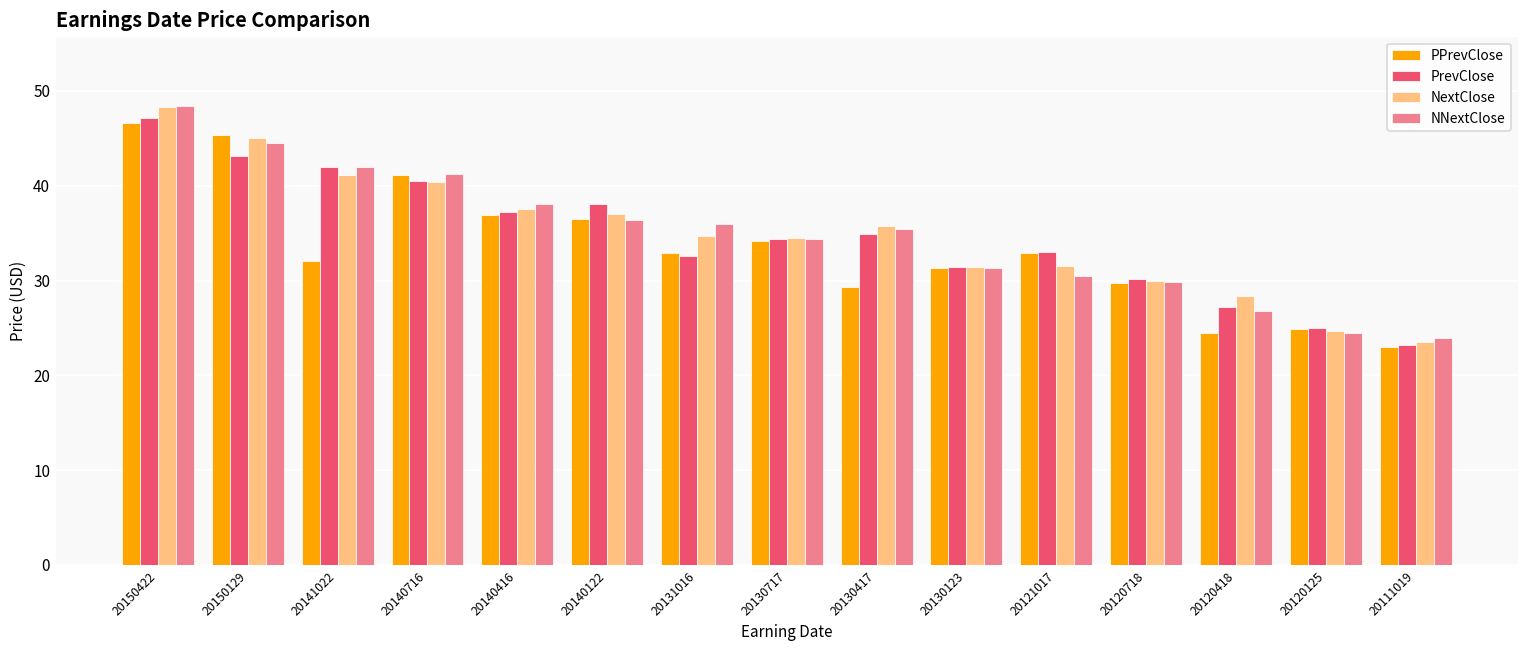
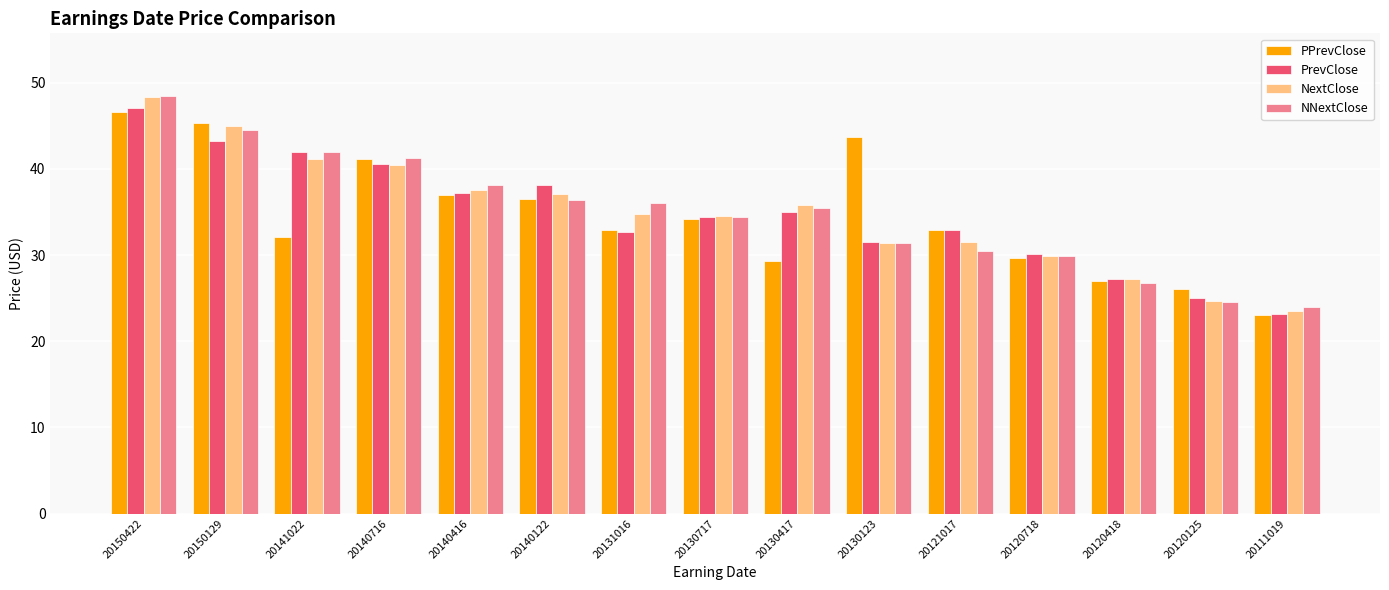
  {
    "PPrevClose": {
      "20150422": 47,
      "20150129": 45,
      "20141022": 32,
      "20140716": 41,
      "20140416": 37,
      "20140122": 36,
      "20131016": 33,
      "20130717": 34,
      "20130417": 29,
-     "20130123": 31,
+     "20130123": 44,
      "20121017": 33,
      "20120718": 30,
-     "20120418": 25,
-     "20120125": 25,
+     "20120418": 27,
+     "20120125": 26,
      "20111019": 23
    },
    "NextClose": {
      "20150422": 48,
      "20150129": 45,
      "20141022": 41,
      "20140716": 40,
      "20140416": 38,
      "20140122": 37,
      "20131016": 35,
      "20130717": 35,
      "20130417": 36,
      "20130123": 31,
      "20121017": 32,
      "20120718": 30,
-     "20120418": 28,
+     "20120418": 27,
      "20120125": 25,
      "20111019": 24
    }
  }
